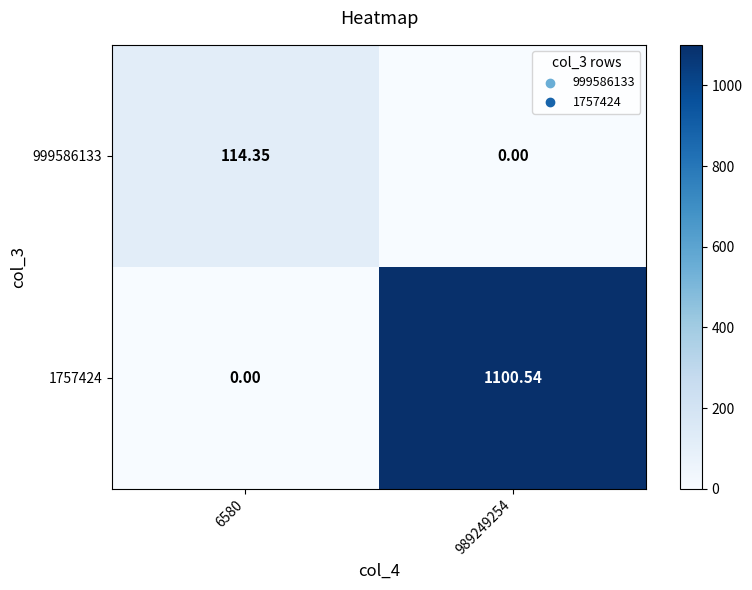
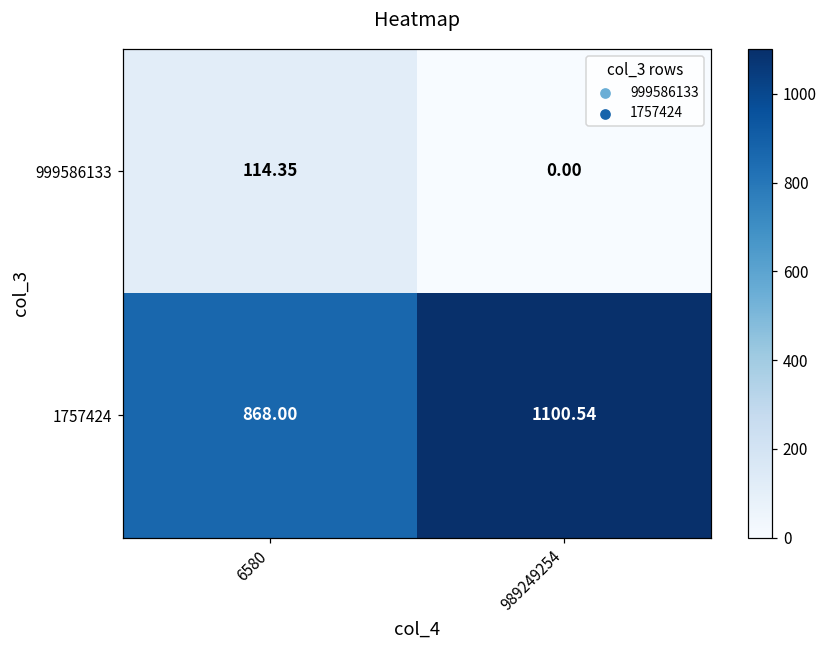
  {
    "999586133": {
      "6580": 114.35,
      "989249254": 0.00
    },
    "1757424": {
-     "6580": 0.00,
+     "6580": 868.00,
      "989249254": 1100.54
    }
  }
